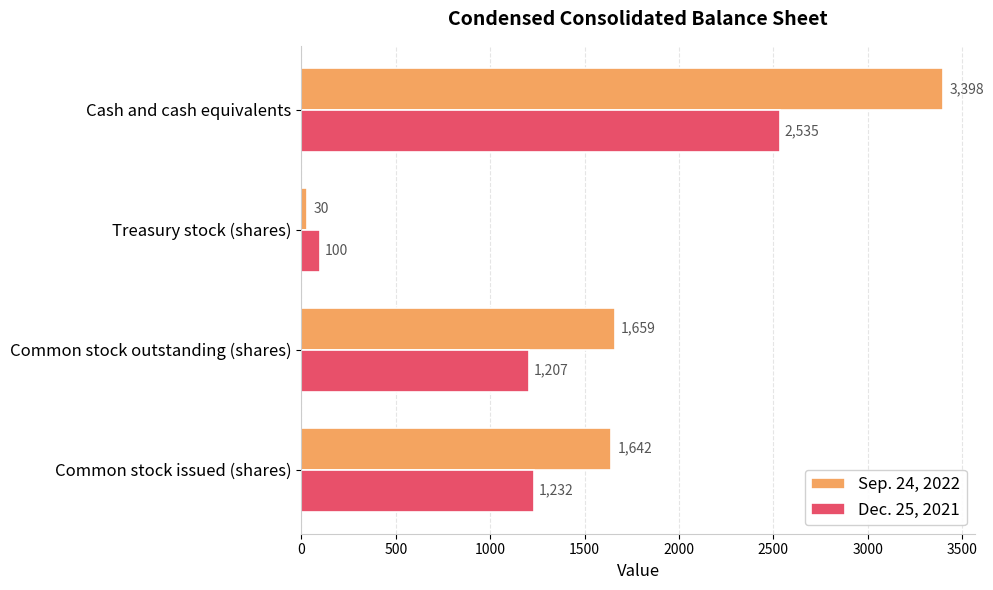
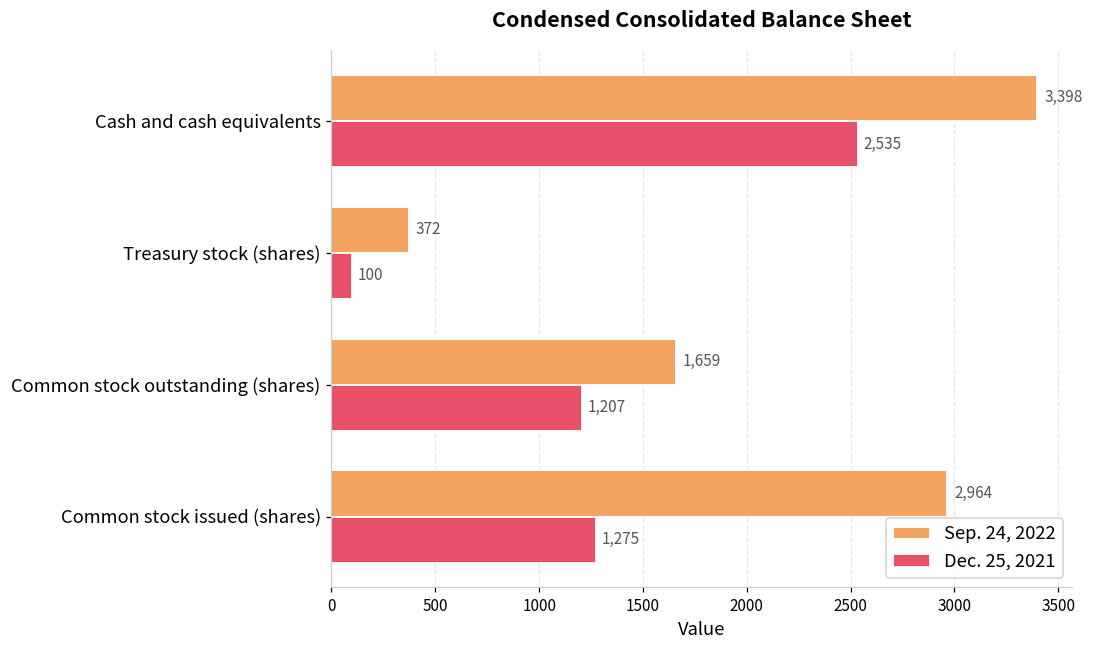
  {
    "Sep. 24, 2022": {
      "Cash and cash equivalents": "3,398",
-     "Treasury stock (shares)": "30",
+     "Treasury stock (shares)": "372",
      "Common stock outstanding (shares)": "1,659",
-     "Common stock issued (shares)": "1,642"
+     "Common stock issued (shares)": "2,964"
    },
    "Dec. 25, 2021": {
      "Cash and cash equivalents": "2,535",
      "Treasury stock (shares)": "100",
      "Common stock outstanding (shares)": "1,207",
-     "Common stock issued (shares)": "1,232"
+     "Common stock issued (shares)": "1,275"
    }
  }
